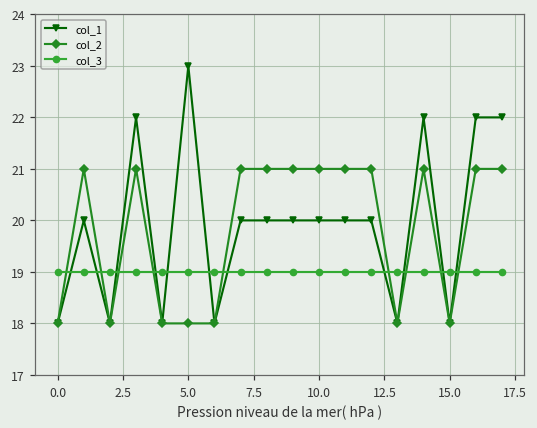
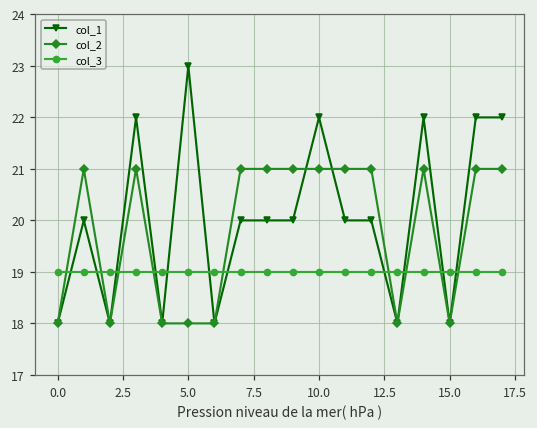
  {
    "col_1": {
      "5.0": 23,
-     "10.0": 20
+     "10.0": 22
    }
  }
